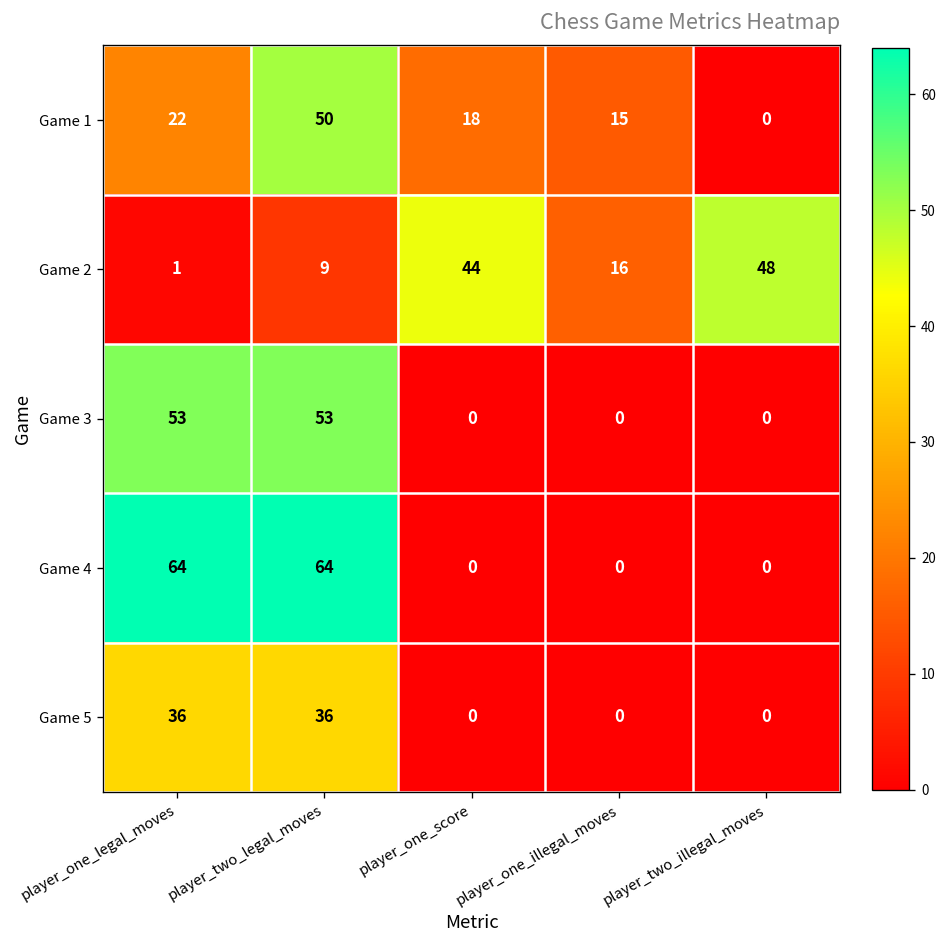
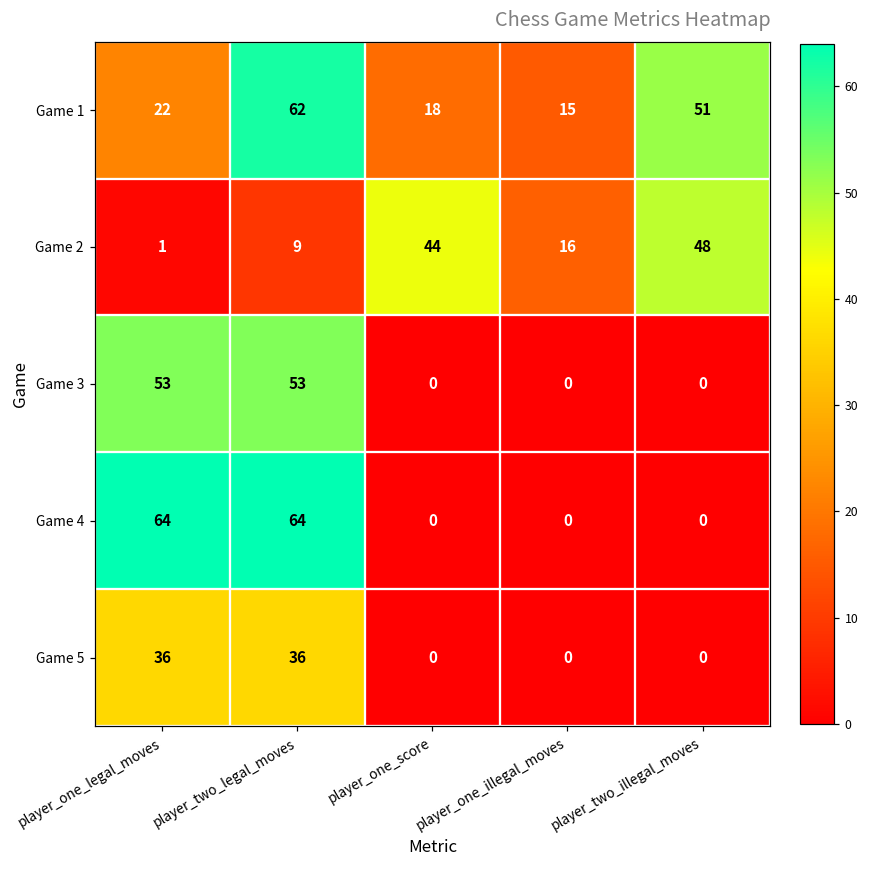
  {
    "Game 1": {
      "player_one_legal_moves": 22,
-     "player_two_legal_moves": 50,
+     "player_two_legal_moves": 62,
      "player_one_score": 18,
      "player_one_illegal_moves": 15,
-     "player_two_illegal_moves": 0
+     "player_two_illegal_moves": 51
    },
    "Game 2": {
      "player_one_legal_moves": 1,
      "player_two_legal_moves": 9,
      "player_one_score": 44,
      "player_one_illegal_moves": 16,
      "player_two_illegal_moves": 48
    },
    "Game 3": {
      "player_one_legal_moves": 53,
      "player_two_legal_moves": 53,
      "player_one_score": 0,
      "player_one_illegal_moves": 0,
      "player_two_illegal_moves": 0
    },
    "Game 4": {
      "player_one_legal_moves": 64,
      "player_two_legal_moves": 64,
      "player_one_score": 0,
      "player_one_illegal_moves": 0,
      "player_two_illegal_moves": 0
    },
    "Game 5": {
      "player_one_legal_moves": 36,
      "player_two_legal_moves": 36,
      "player_one_score": 0,
      "player_one_illegal_moves": 0,
      "player_two_illegal_moves": 0
    }
  }
